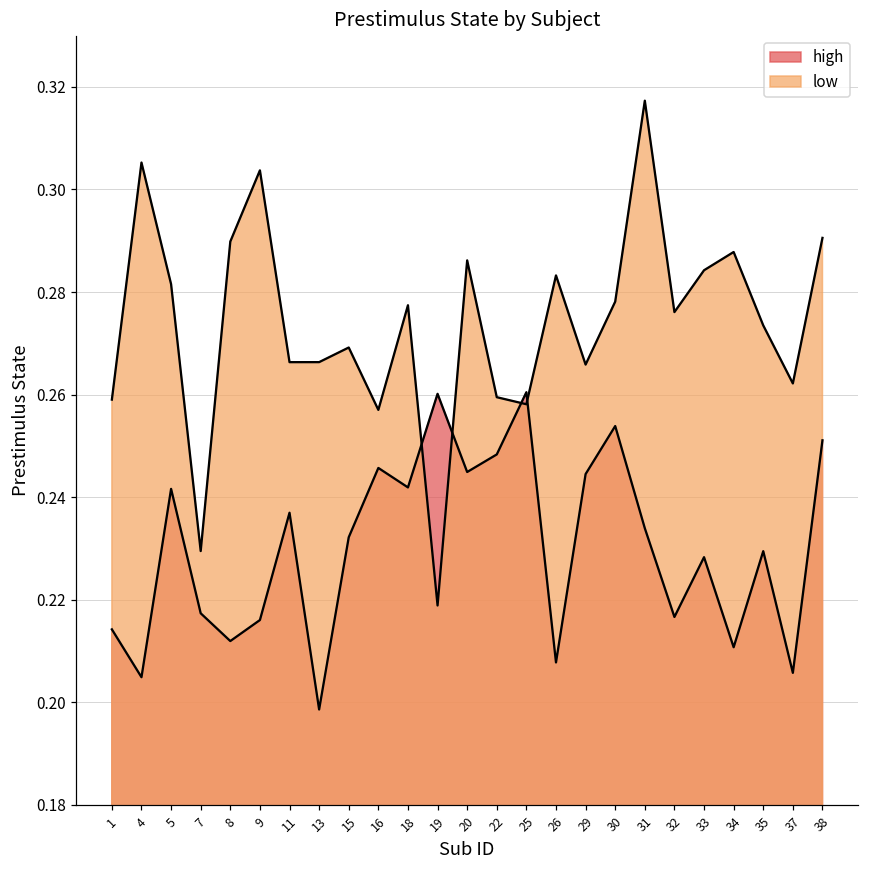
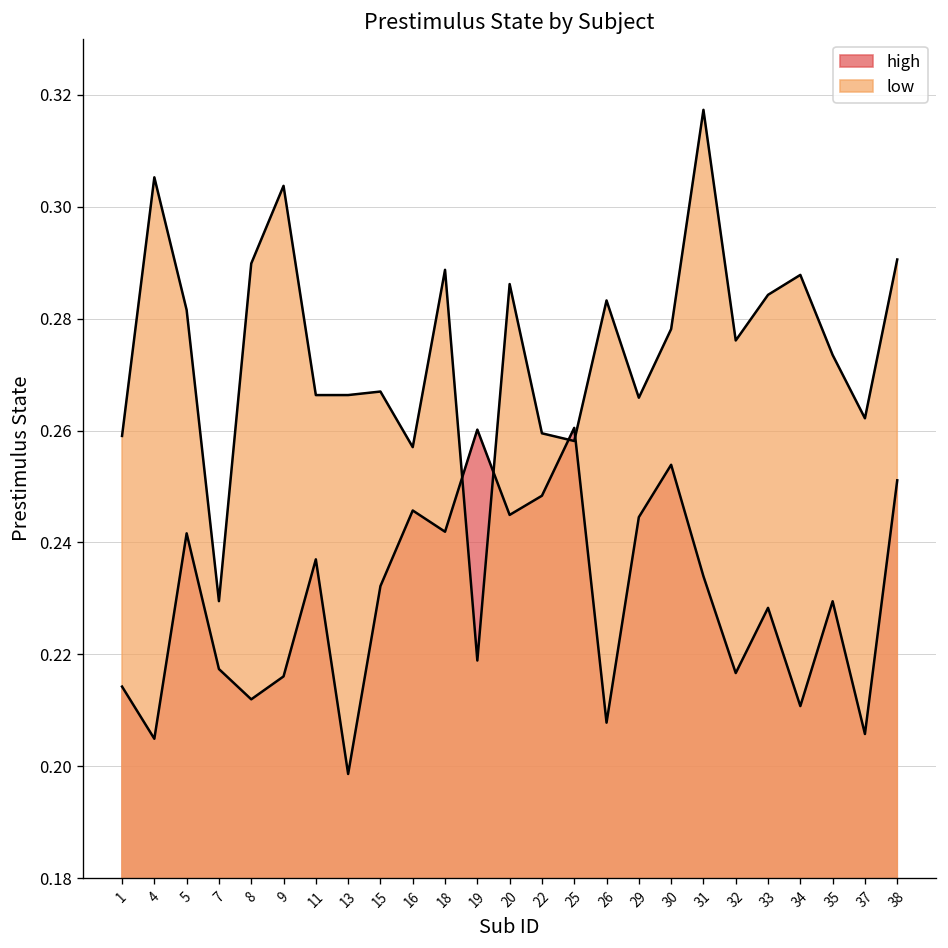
  {
    "high": {
      "1": 0.214,
      "4": 0.205,
      "5": 0.242,
      "7": 0.217,
      "8": 0.212,
      "9": 0.216,
      "11": 0.237,
      "13": 0.199,
      "15": 0.232,
      "16": 0.246,
      "18": 0.242,
      "19": 0.260,
      "20": 0.245,
      "22": 0.248,
      "25": 0.260,
      "26": 0.208,
      "29": 0.245,
      "30": 0.254,
      "31": 0.234,
      "32": 0.217,
      "33": 0.228,
      "34": 0.211,
      "35": 0.229,
      "37": 0.206,
      "38": 0.251
    },
    "low": {
      "1": 0.259,
      "4": 0.305,
      "5": 0.282,
      "7": 0.230,
      "8": 0.290,
      "9": 0.304,
      "11": 0.266,
      "13": 0.266,
-     "15": 0.269,
+     "15": 0.267,
      "16": 0.257,
-     "18": 0.277,
+     "18": 0.289,
      "19": 0.219,
      "20": 0.286,
      "22": 0.259,
      "25": 0.258,
      "26": 0.283,
      "29": 0.266,
      "30": 0.278,
      "31": 0.317,
      "32": 0.276,
      "33": 0.284,
      "34": 0.288,
      "35": 0.273,
      "37": 0.262,
      "38": 0.291
    }
  }
